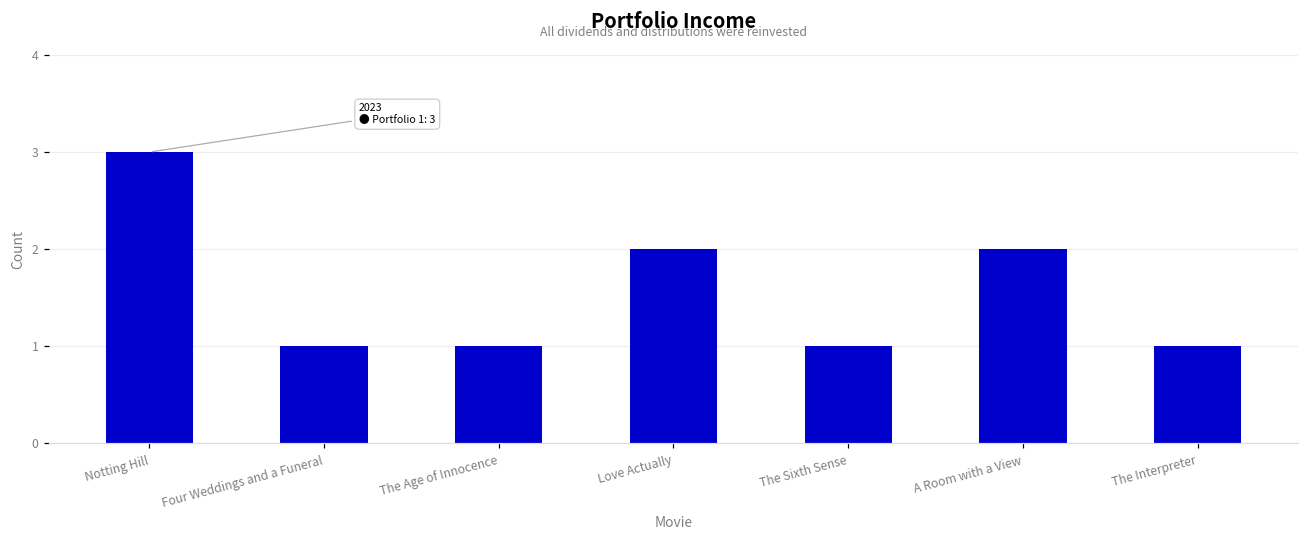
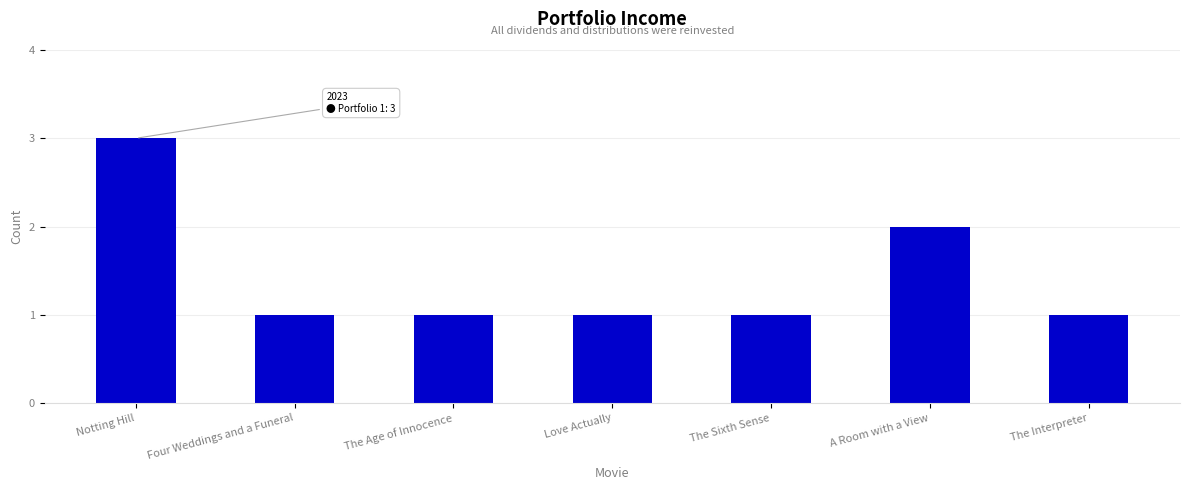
  {
    "Four Weddings and a Funeral": 1,
    "The Age of Innocence": 1,
-   "Love Actually": 2,
+   "Love Actually": 1,
    "The Sixth Sense": 1,
    "A Room with a View": 2,
    "The Interpreter": 1
  }
